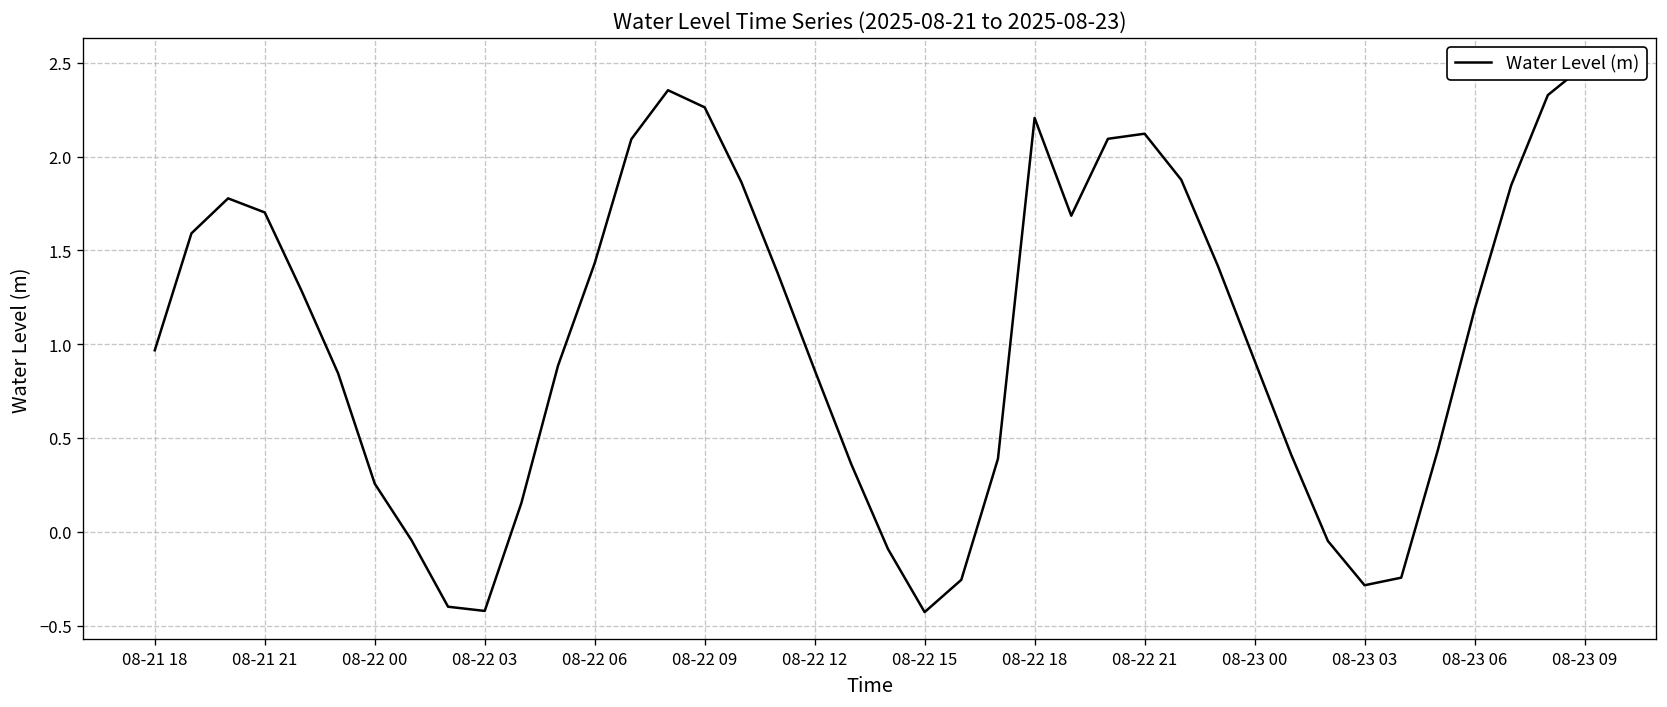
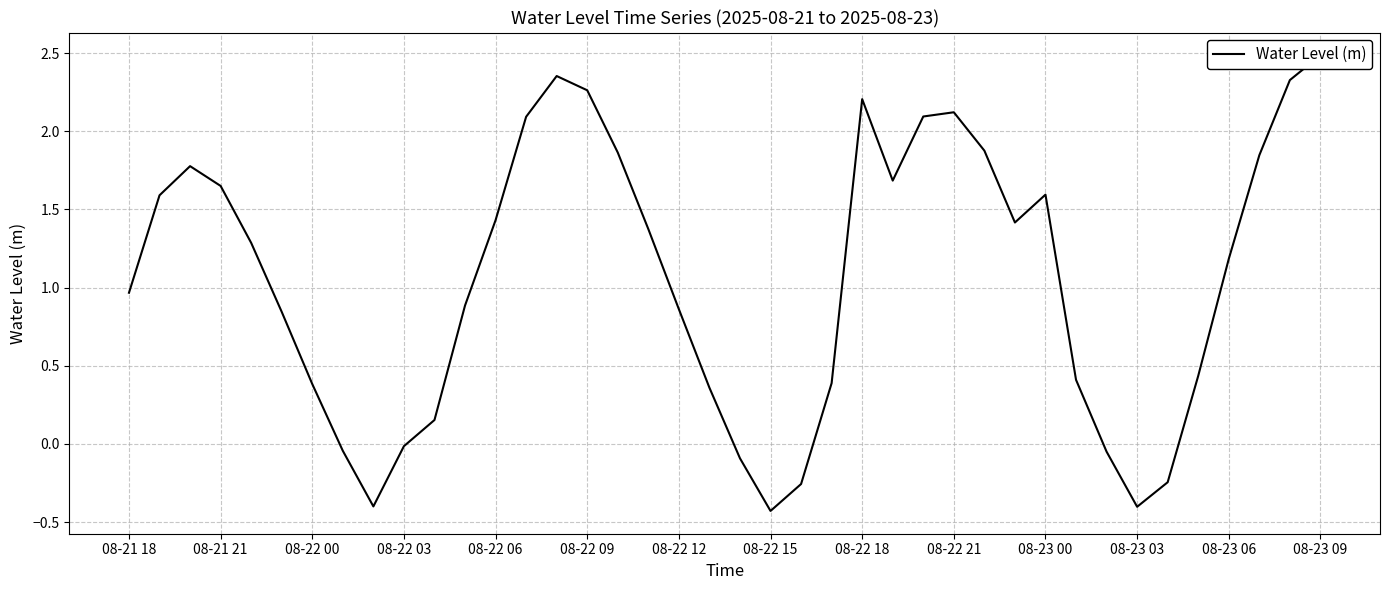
  {
    "08-21 18": 0.97,
-   "08-21 21": 1.70,
-   "08-22 00": 0.26,
-   "08-22 03": -0.42,
+   "08-21 21": 1.65,
+   "08-22 00": 0.38,
+   "08-22 03": -0.01,
    "08-22 06": 1.43,
    "08-22 09": 2.26,
    "08-22 12": 0.86,
    "08-22 15": -0.43,
    "08-22 18": 2.21,
    "08-22 21": 2.12,
-   "08-23 00": 0.91,
-   "08-23 03": -0.28,
+   "08-23 00": 1.59,
+   "08-23 03": -0.40,
    "08-23 06": 1.18
  }
